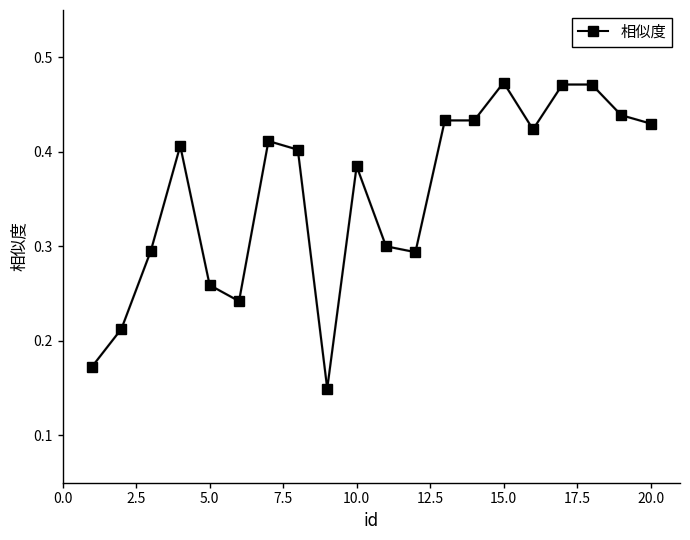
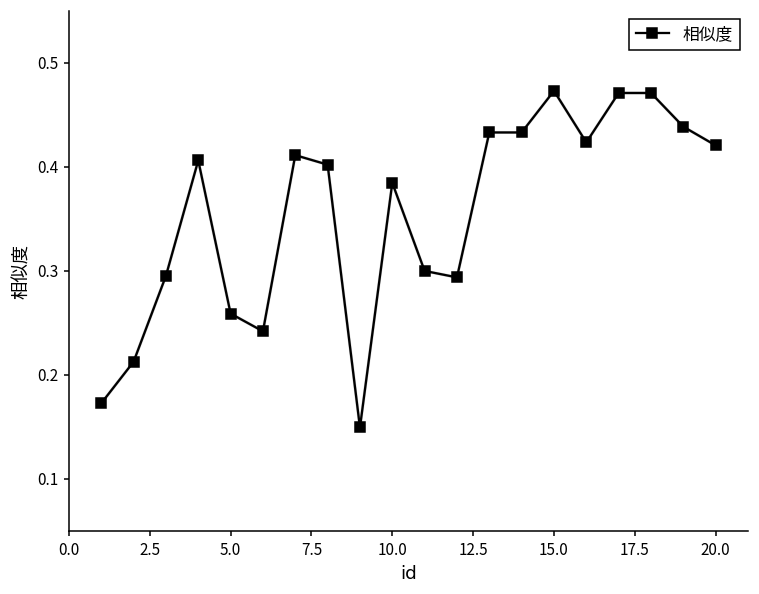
  {
    "5.0": 0.26,
    "10.0": 0.38,
    "15.0": 0.47,
-   "20.0": 0.43
+   "20.0": 0.42
  }
